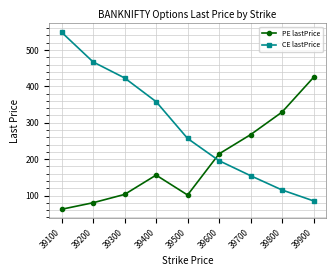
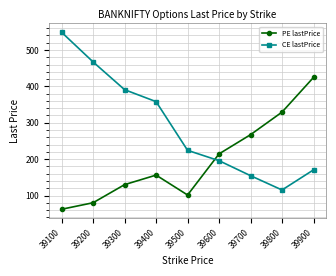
  {
    "PE lastPrice": {
      "39100": 60,
      "39200": 80,
-     "39300": 100,
+     "39300": 130,
      "39400": 160,
      "39500": 100,
      "39600": 210,
      "39700": 270,
      "39800": 330,
      "39900": 420
    },
    "CE lastPrice": {
      "39100": 550,
      "39200": 470,
-     "39300": 420,
+     "39300": 390,
      "39400": 360,
-     "39500": 260,
+     "39500": 220,
      "39600": 200,
      "39700": 150,
      "39800": 120,
-     "39900": 90
+     "39900": 170
    }
  }
